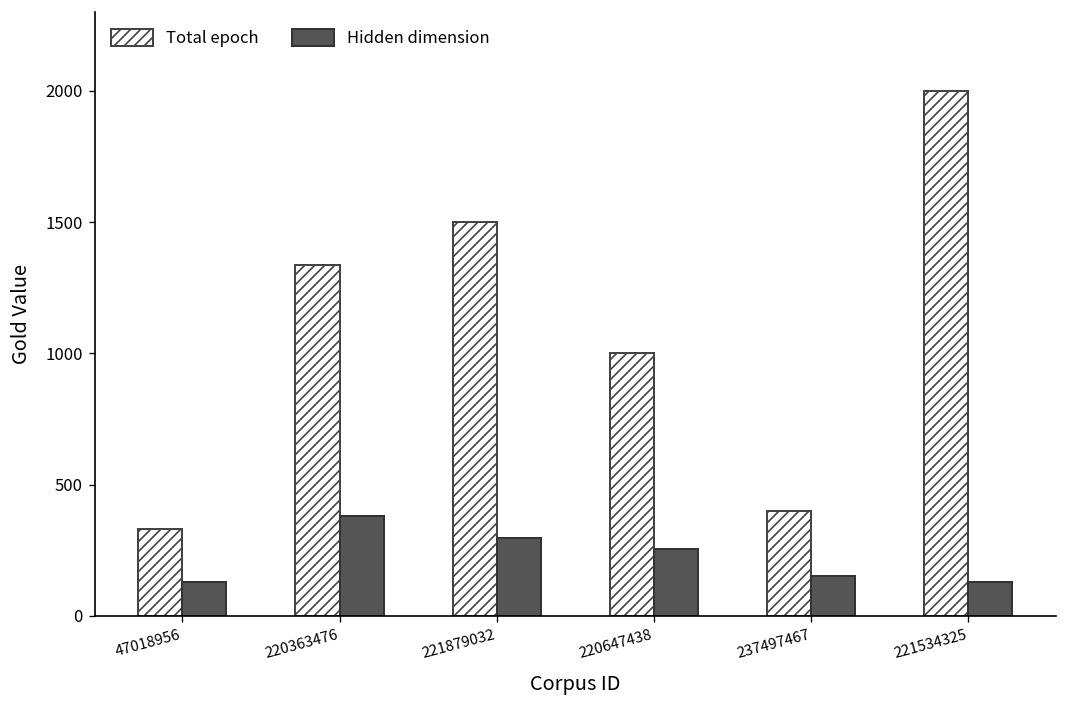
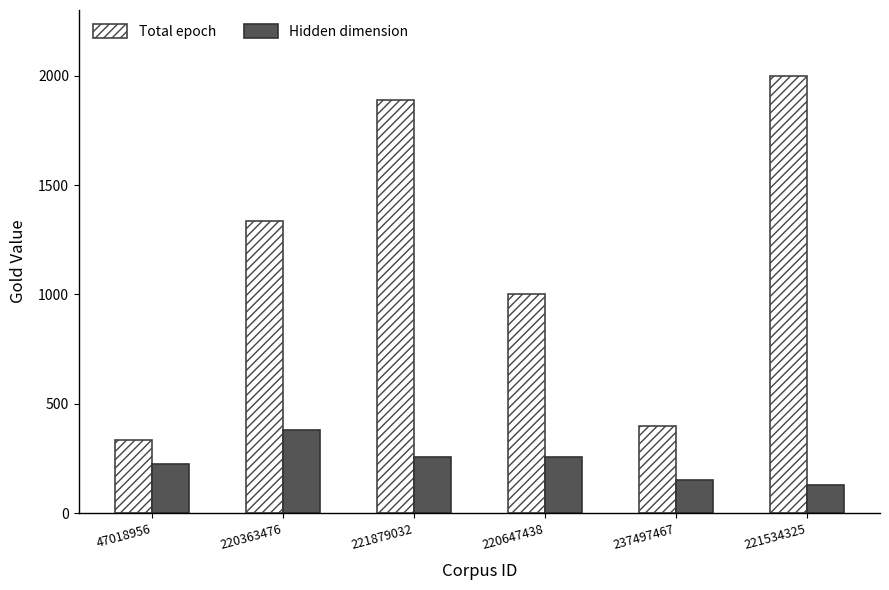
  {
    "Total epoch": {
      "47018956": 330,
      "220363476": 1340,
-     "221879032": 1500,
+     "221879032": 1890,
      "220647438": 1000,
      "237497467": 400,
      "221534325": 2000
    },
    "Hidden dimension": {
-     "47018956": 130,
+     "47018956": 230,
      "220363476": 380,
-     "221879032": 300,
+     "221879032": 260,
      "220647438": 260,
      "237497467": 150,
      "221534325": 130
    }
  }
